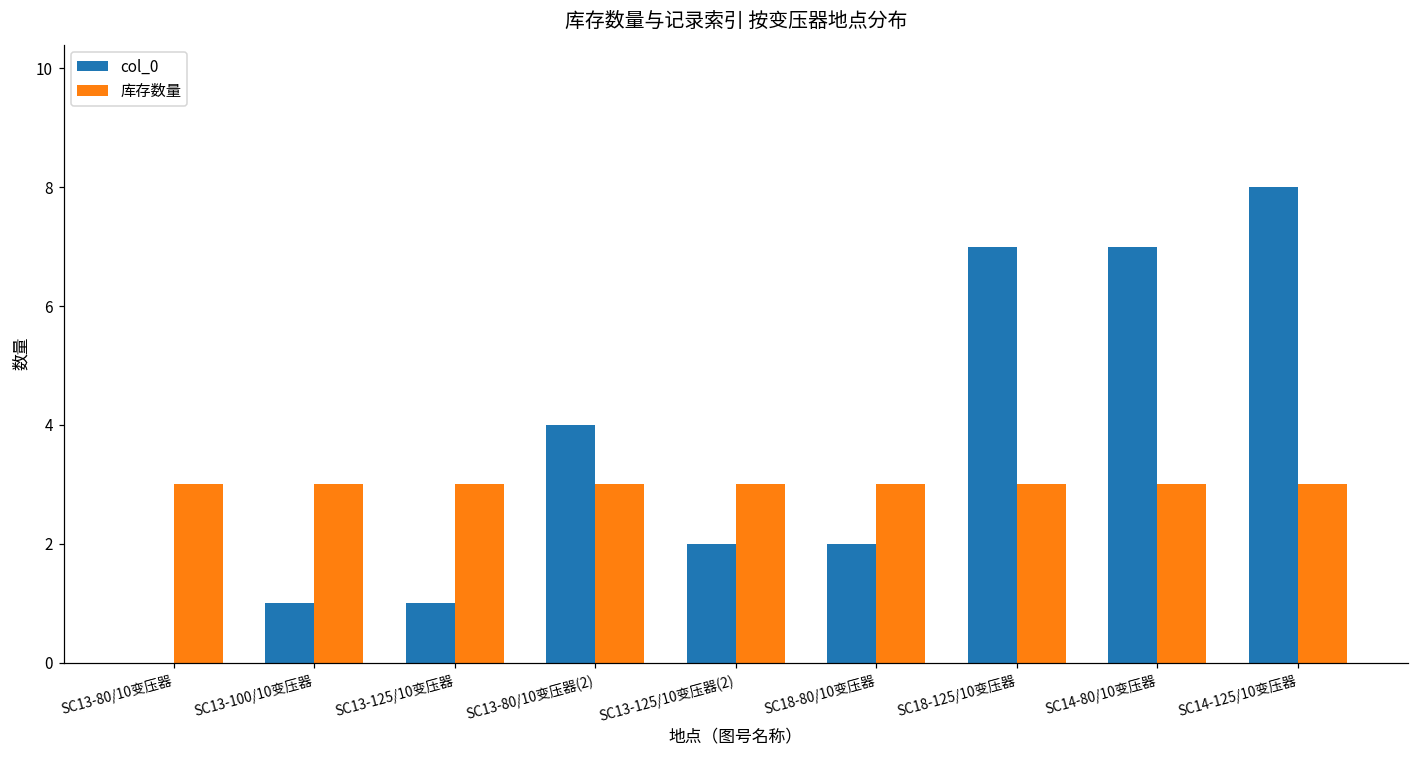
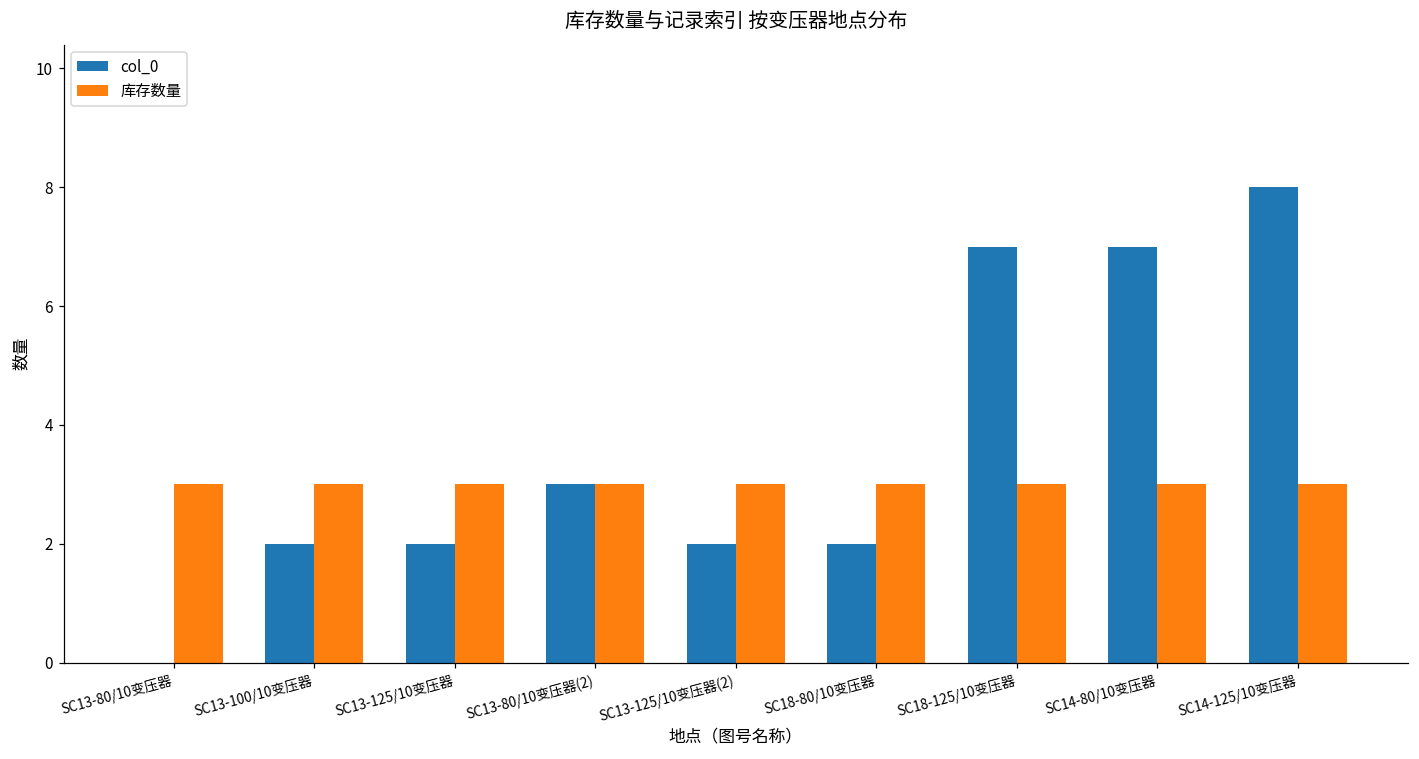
  {
    "col_0": {
      "SC13-80/10变压器": 0,
-     "SC13-100/10变压器": 1,
-     "SC13-125/10变压器": 1,
-     "SC13-80/10变压器(2)": 4,
+     "SC13-100/10变压器": 2,
+     "SC13-125/10变压器": 2,
+     "SC13-80/10变压器(2)": 3,
      "SC13-125/10变压器(2)": 2,
      "SC18-80/10变压器": 2,
      "SC18-125/10变压器": 7,
      "SC14-80/10变压器": 7,
      "SC14-125/10变压器": 8
    },
    "库存数量": {
      "SC13-80/10变压器": 3,
      "SC13-100/10变压器": 3,
      "SC13-125/10变压器": 3,
      "SC13-80/10变压器(2)": 3,
      "SC13-125/10变压器(2)": 3,
      "SC18-80/10变压器": 3,
      "SC18-125/10变压器": 3,
      "SC14-80/10变压器": 3,
      "SC14-125/10变压器": 3
    }
  }
